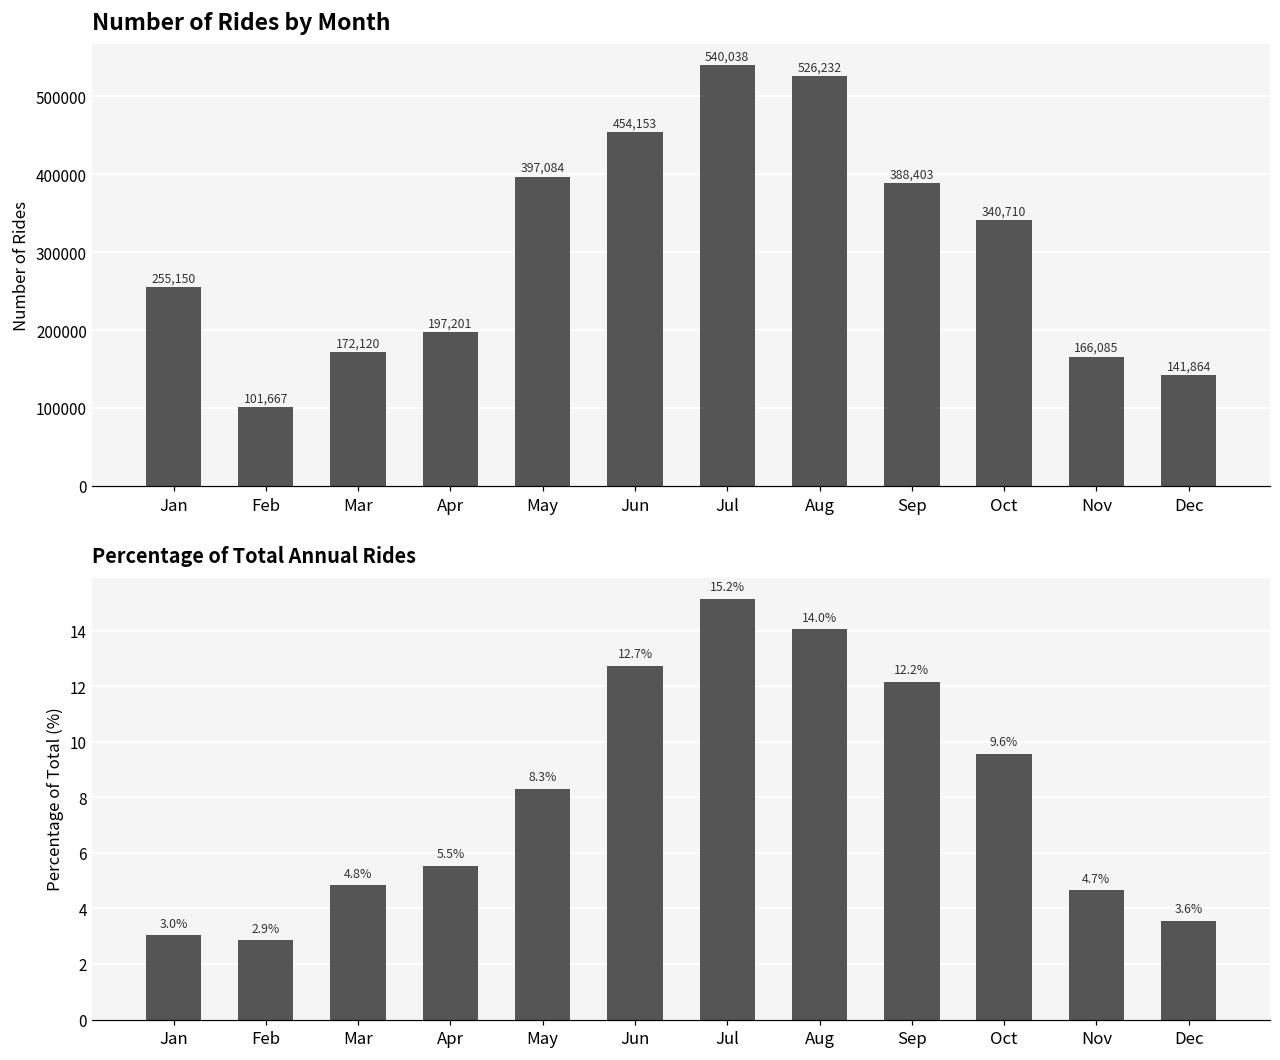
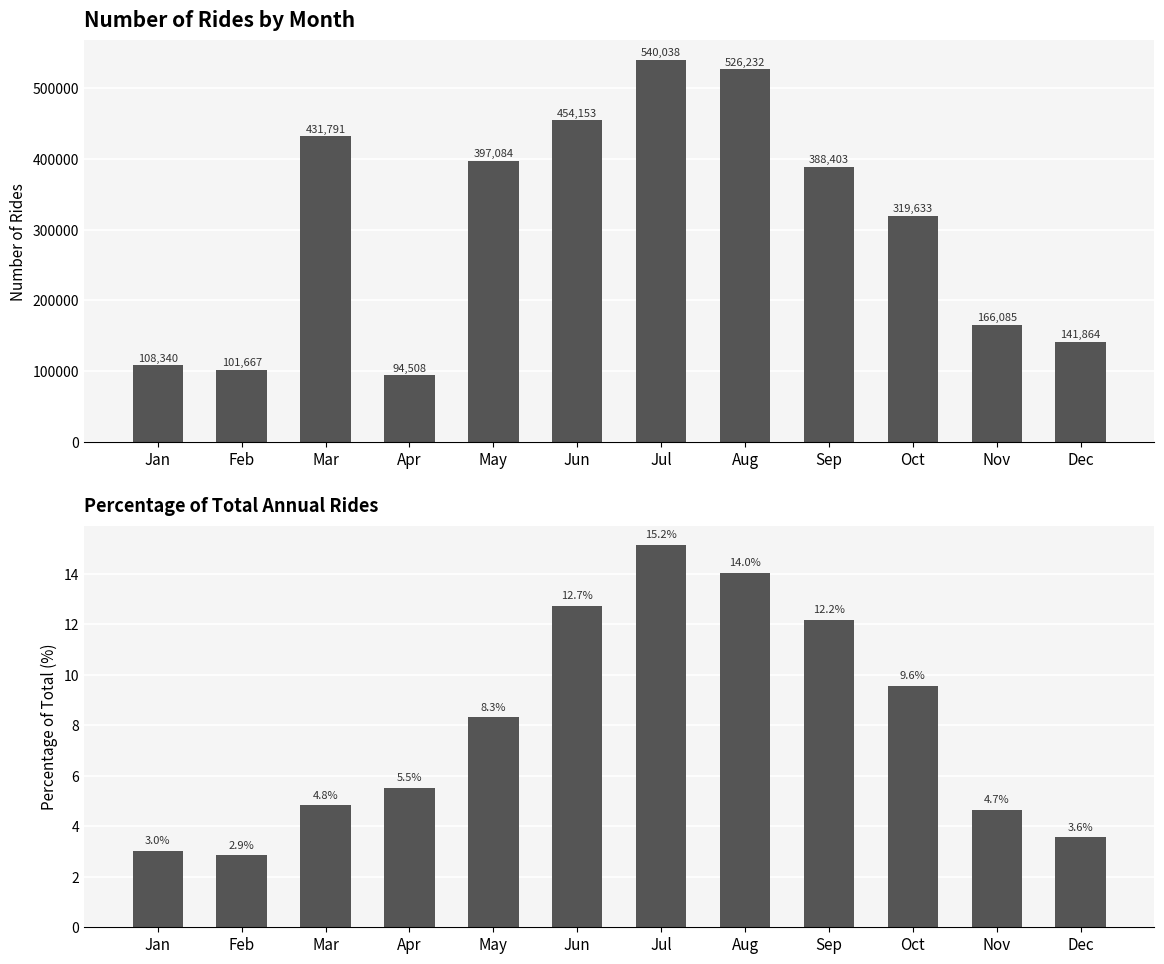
  {
    "Number of Rides by Month": {
-     "Jan": "255,150",
+     "Jan": "108,340",
      "Feb": "101,667",
-     "Mar": "172,120",
-     "Apr": "197,201",
+     "Mar": "431,791",
+     "Apr": "94,508",
      "May": "397,084",
      "Jun": "454,153",
      "Jul": "540,038",
      "Aug": "526,232",
      "Sep": "388,403",
-     "Oct": "340,710",
+     "Oct": "319,633",
      "Nov": "166,085",
      "Dec": "141,864"
    },
    "Percentage of Total Annual Rides": {
      "Jan": "3.0%",
      "Feb": "2.9%",
      "Mar": "4.8%",
      "Apr": "5.5%",
      "May": "8.3%",
      "Jun": "12.7%",
      "Jul": "15.2%",
      "Aug": "14.0%",
      "Sep": "12.2%",
      "Oct": "9.6%",
      "Nov": "4.7%",
      "Dec": "3.6%"
    }
  }
